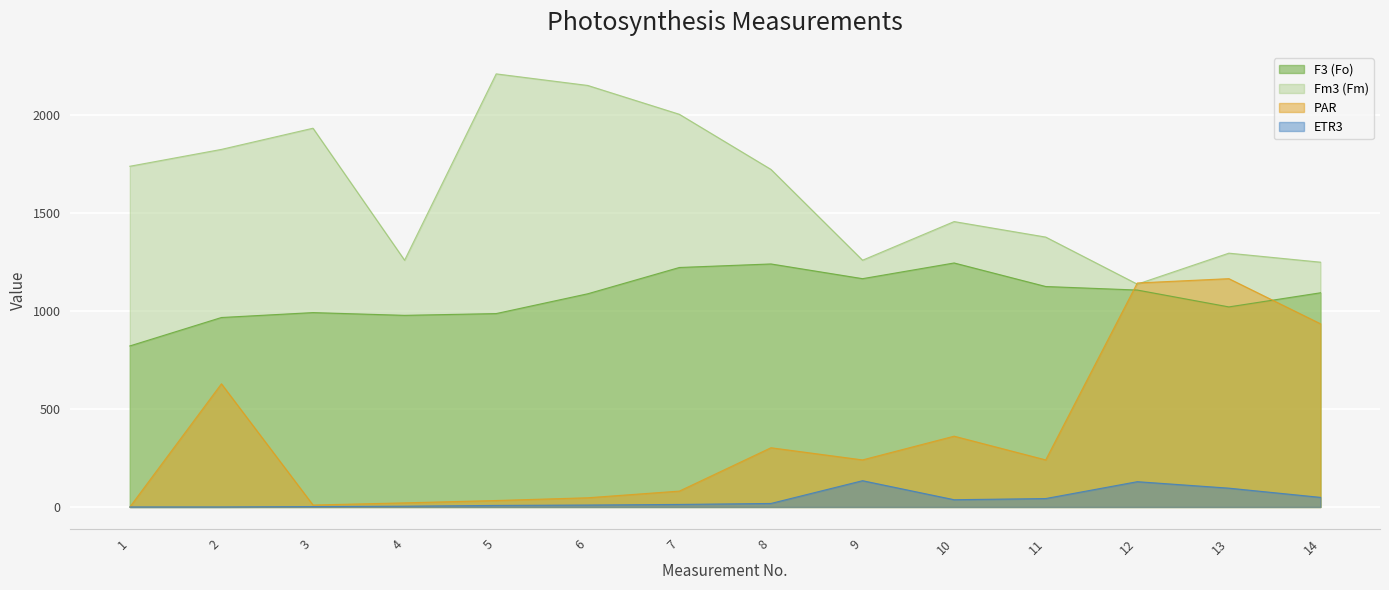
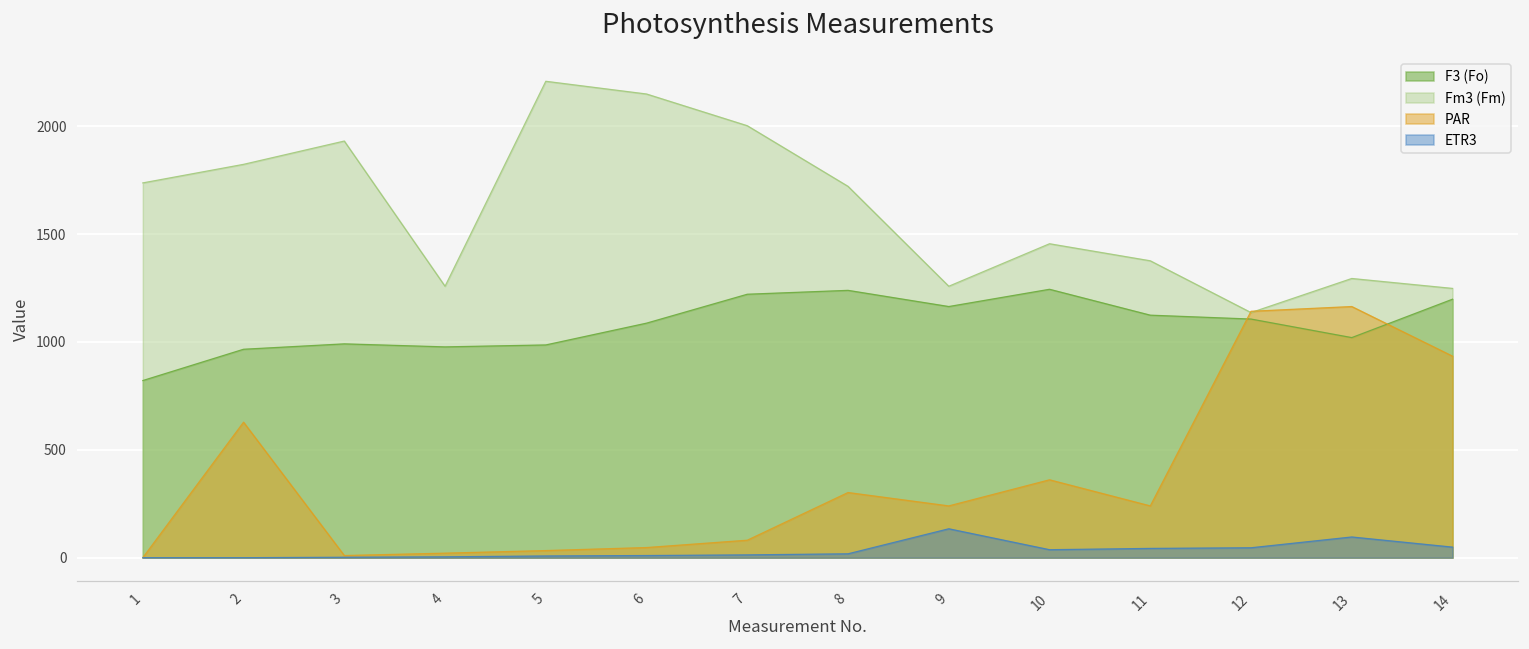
  {
    "F3 (Fo)": {
      "1": 820,
      "2": 970,
      "3": 990,
      "4": 980,
      "5": 990,
      "6": 1090,
      "7": 1220,
      "8": 1240,
      "9": 1160,
      "10": 1240,
      "11": 1120,
      "12": 1110,
      "13": 1020,
-     "14": 1090
+     "14": 1200
    },
    "Fm3 (Fm)": {
      "1": 1740,
      "2": 1820,
      "3": 1930,
      "4": 1260,
      "5": 2210,
      "6": 2150,
      "7": 2000,
      "8": 1720,
      "9": 1260,
      "10": 1460,
      "11": 1380,
      "13": 1290,
      "14": 1250
    },
    "PAR": {
      "2": 630,
      "4": 20,
      "5": 30,
      "6": 50,
      "7": 80,
      "8": 300,
      "9": 240,
      "10": 360,
      "11": 240,
      "13": 1160,
      "14": 930
    },
    "ETR3": {
      "2": 0,
      "4": 0,
      "5": 10,
      "6": 10,
      "7": 10,
      "8": 20,
      "9": 130,
      "10": 40,
      "11": 40,
-     "12": 130,
+     "12": 50,
      "13": 100,
      "14": 50
    }
  }
